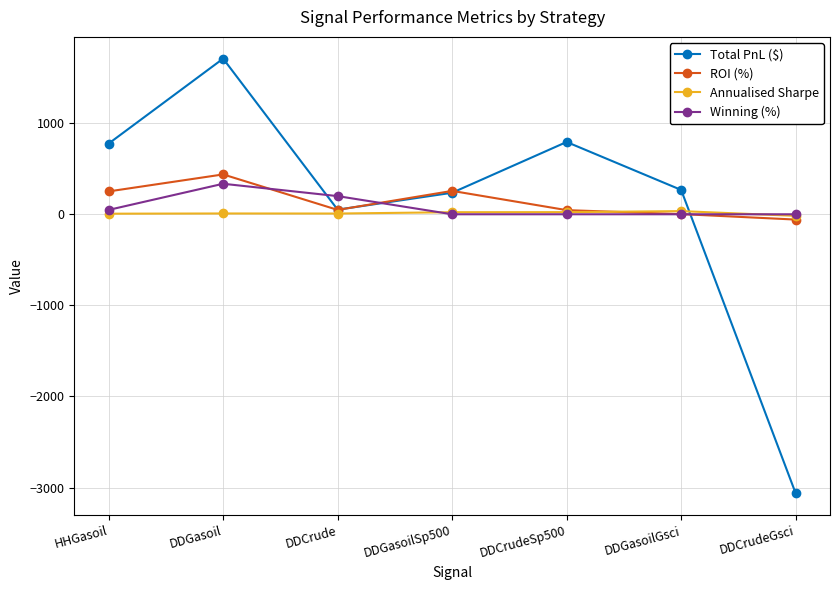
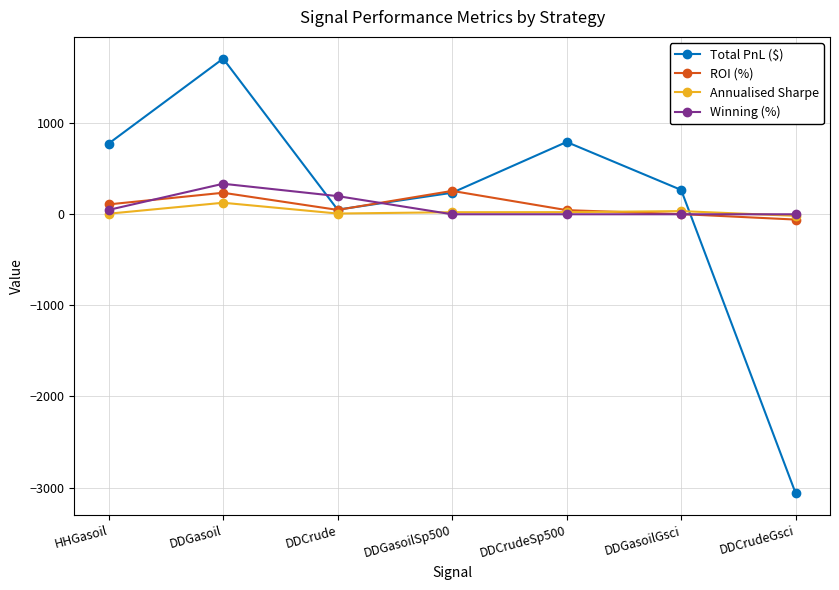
  {
    "Total PnL ($)": {
      "HHGasoil": 800,
      "DDGasoil": 1700,
      "DDCrudeSp500": 800,
      "DDGasoilGsci": 300,
      "DDCrudeGsci": -3100
    },
    "ROI (%)": {
-     "HHGasoil": 300,
-     "DDGasoil": 400,
+     "HHGasoil": 100,
+     "DDGasoil": 200,
      "DDCrudeGsci": -100
    },
    "Annualised Sharpe": {
      "HHGasoil": 0,
-     "DDGasoil": 0,
+     "DDGasoil": 100,
      "DDCrude": 0,
      "DDGasoilGsci": 0
    },
    "Winning (%)": {
      "HHGasoil": 0,
      "DDGasoil": 300,
      "DDCrude": 200
    }
  }
